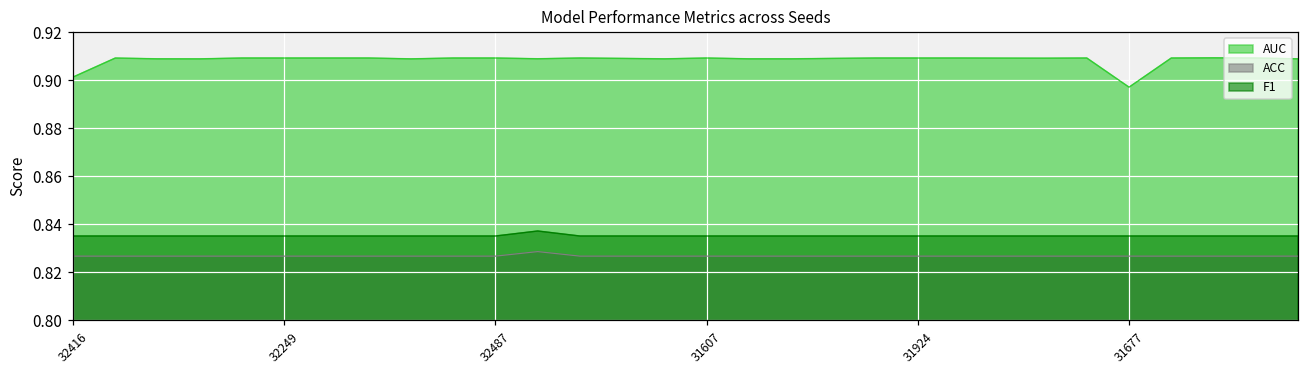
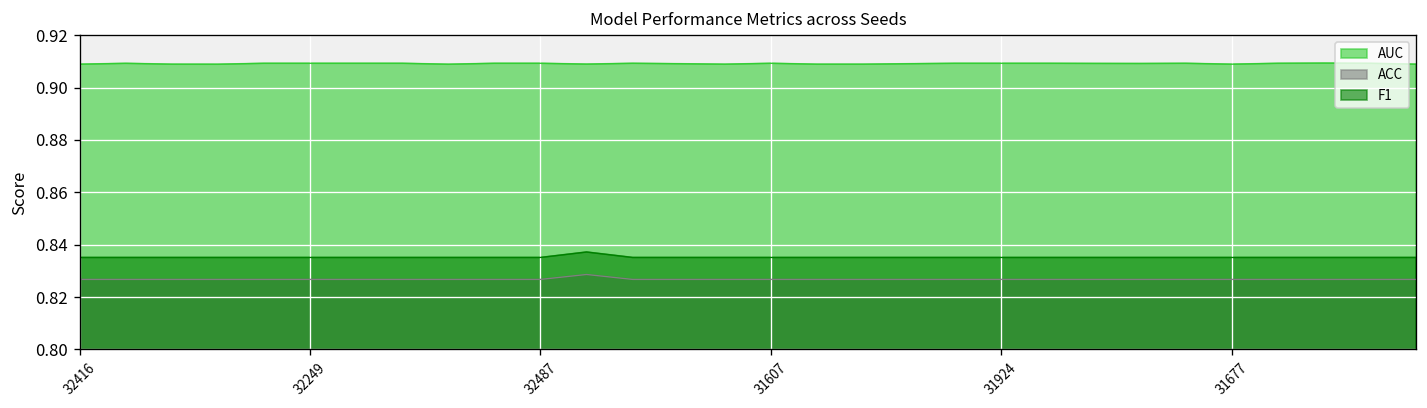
  {
    "AUC": {
-     "32416": 0.901,
+     "32416": 0.909,
      "32249": 0.909,
      "32487": 0.909,
      "31607": 0.909,
      "31924": 0.909,
-     "31677": 0.897
+     "31677": 0.909
    },
    "ACC": {
      "32416": 0.827,
      "32249": 0.827,
      "32487": 0.827,
      "31607": 0.827,
      "31924": 0.827,
      "31677": 0.827
    },
    "F1": {
      "32416": 0.835,
      "32249": 0.835,
      "32487": 0.835,
      "31607": 0.835,
      "31924": 0.835,
      "31677": 0.835
    }
  }
